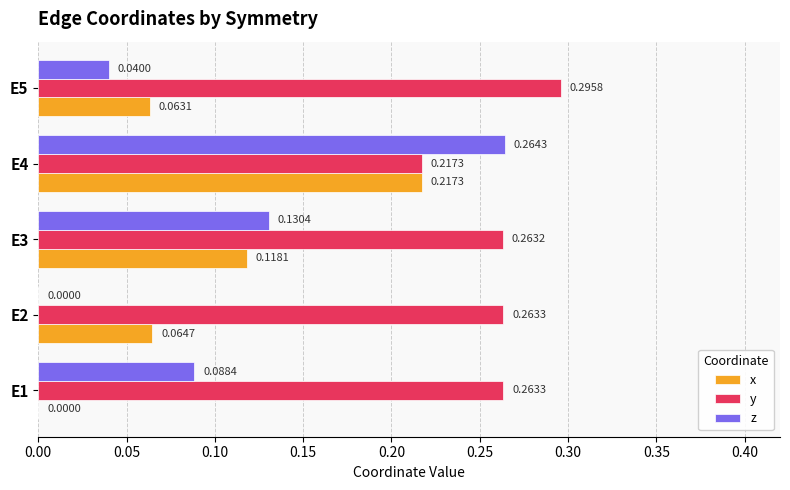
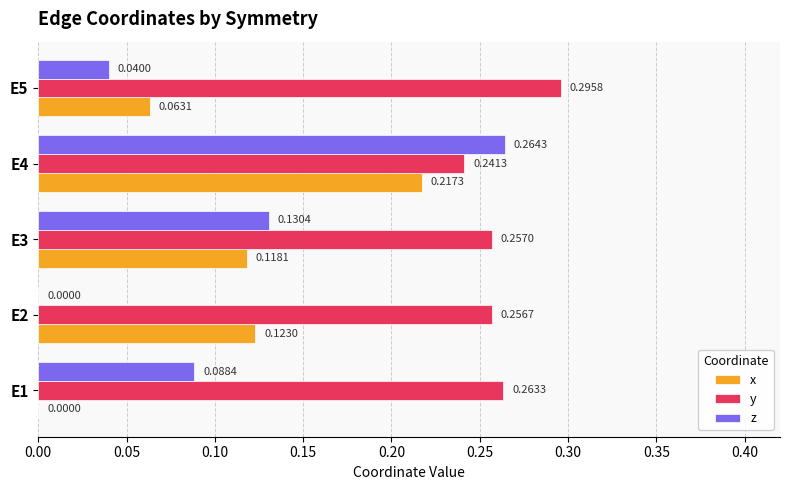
  {
    "x": {
      "E5": 0.0631,
      "E4": 0.2173,
      "E3": 0.1181,
-     "E2": 0.0647,
+     "E2": 0.1230,
      "E1": 0.0000
    },
    "y": {
      "E5": 0.2958,
-     "E4": 0.2173,
-     "E3": 0.2632,
-     "E2": 0.2633,
+     "E4": 0.2413,
+     "E3": 0.2570,
+     "E2": 0.2567,
      "E1": 0.2633
    },
    "z": {
      "E5": 0.0400,
      "E4": 0.2643,
      "E3": 0.1304,
      "E2": 0.0000,
      "E1": 0.0884
    }
  }
